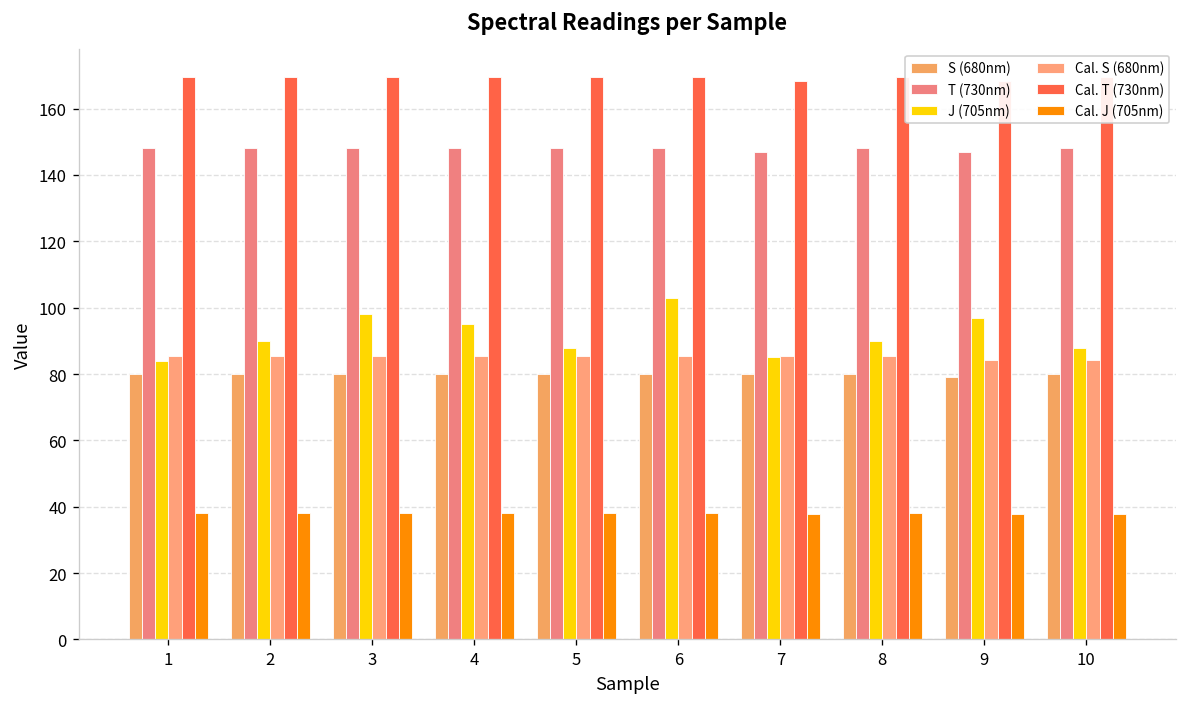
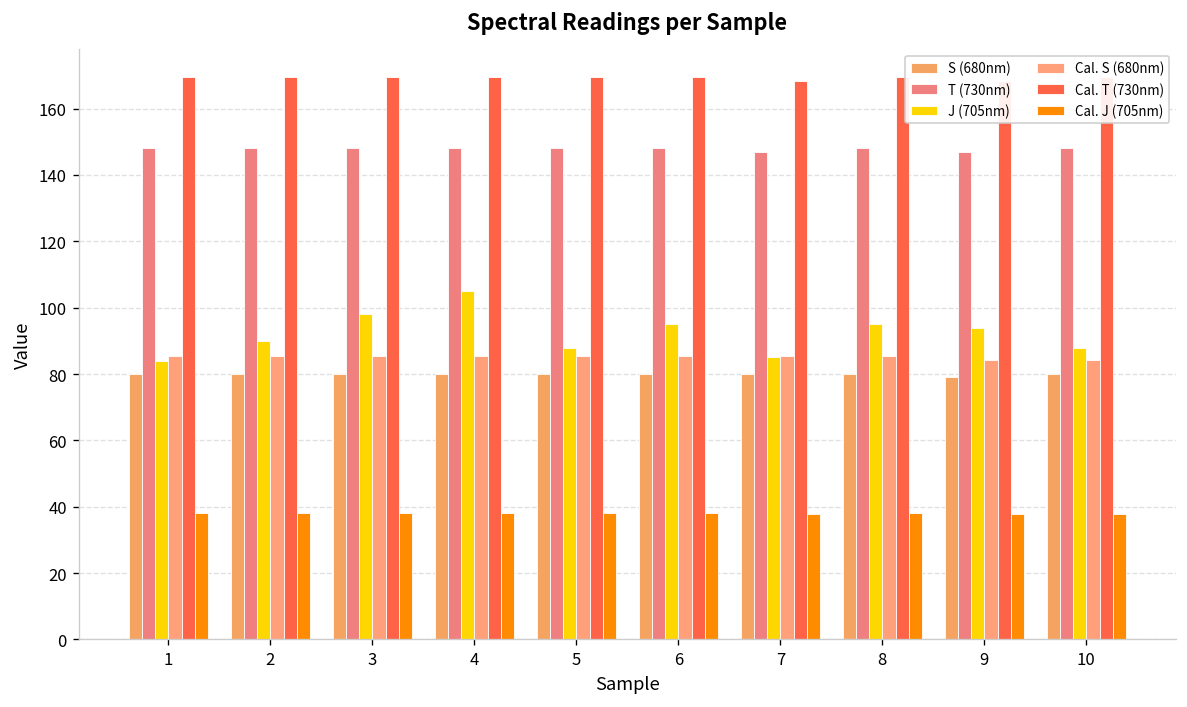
  {
    "J (705nm)": {
      "1": 84,
      "2": 90,
      "3": 98,
-     "4": 95,
+     "4": 105,
      "5": 88,
-     "6": 103,
+     "6": 95,
      "7": 85,
-     "8": 90,
-     "9": 97,
+     "8": 95,
+     "9": 94,
      "10": 88
    },
    "Cal. T (730nm)": {
      "1": 170,
      "2": 170,
      "3": 170,
      "4": 170,
      "5": 170,
      "6": 170,
      "7": 168,
      "8": 170
    },
    "Cal. J (705nm)": {
      "1": 38,
      "2": 38,
      "3": 38,
      "4": 38,
      "5": 38,
      "6": 38,
      "7": 38,
      "8": 38,
      "9": 38,
      "10": 38
    }
  }
